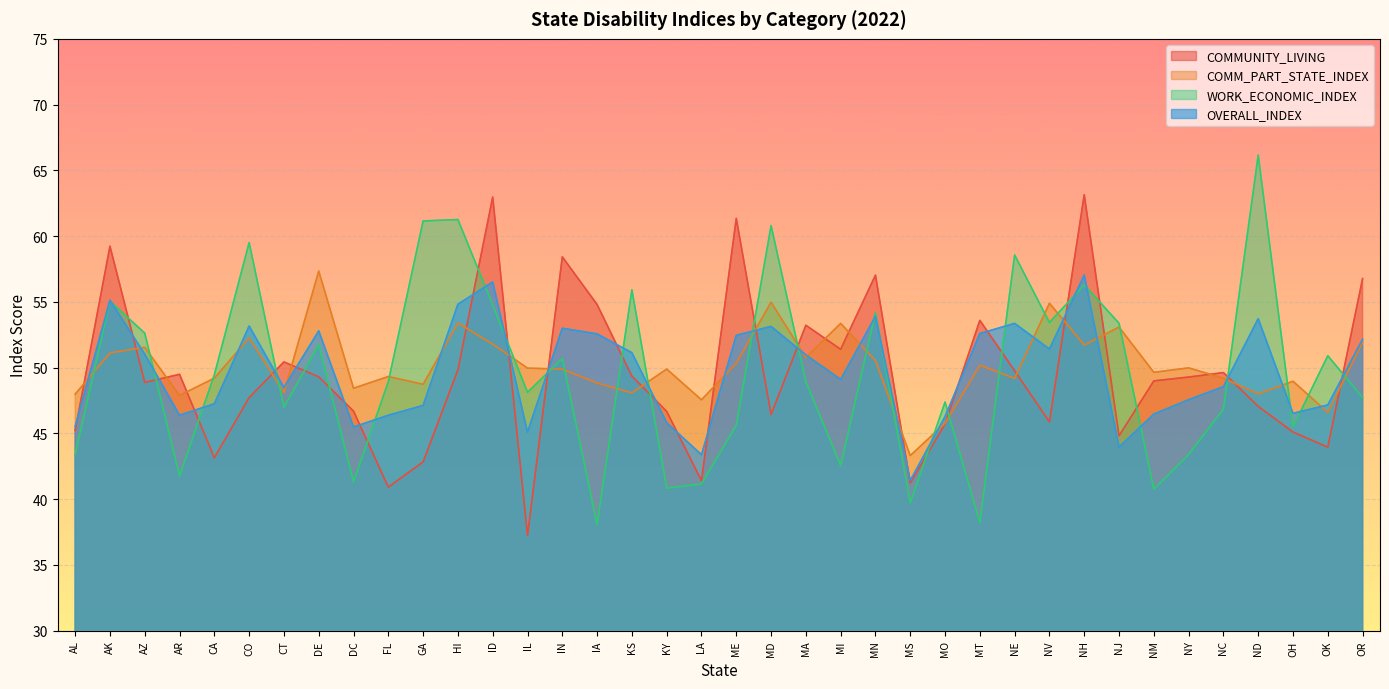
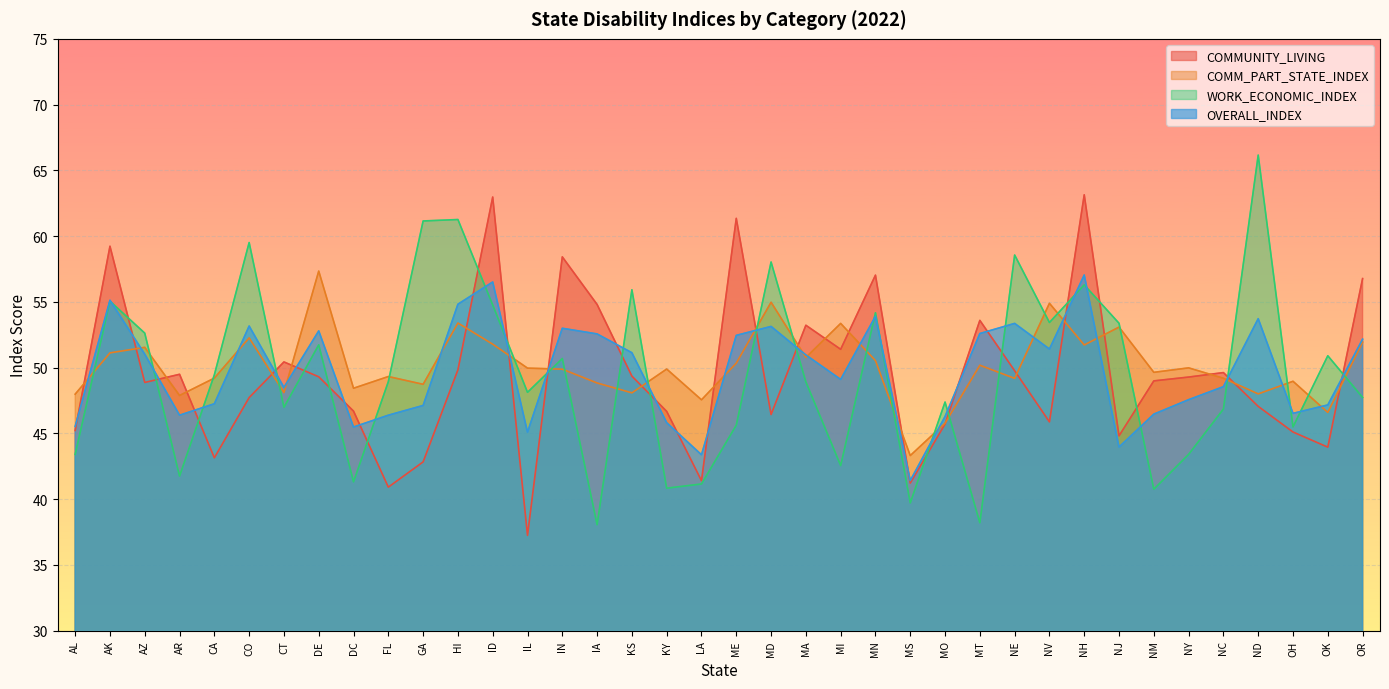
  {
    "WORK_ECONOMIC_INDEX": {
      "AL": 43.4,
      "AZ": 52.6,
      "AR": 41.8,
      "CA": 49.5,
      "CO": 59.5,
      "CT": 47.0,
      "DE": 51.7,
      "DC": 41.3,
      "FL": 48.9,
      "GA": 61.2,
      "HI": 61.3,
      "ID": 54.8,
      "IL": 48.1,
      "IN": 50.7,
      "IA": 38.1,
      "KS": 55.9,
      "KY": 40.8,
      "LA": 41.2,
      "ME": 45.6,
-     "MD": 60.8,
+     "MD": 58.0,
      "MA": 48.9,
      "MI": 42.6,
      "MN": 54.2,
      "MS": 39.7,
      "MO": 47.4,
      "MT": 38.2,
      "NE": 58.6,
      "NV": 53.4,
      "NH": 56.3,
      "NJ": 53.4,
      "NM": 40.8,
      "NY": 43.4,
      "NC": 46.9,
      "ND": 66.2,
      "OH": 45.5,
      "OK": 50.9,
      "OR": 47.7
    },
    "OVERALL_INDEX": {
      "AL": 45.5,
      "AZ": 51.0,
      "AR": 46.4,
      "CA": 47.3,
      "CO": 53.2,
      "CT": 48.5,
      "DE": 52.8,
      "DC": 45.5,
      "FL": 46.4,
      "GA": 47.1,
      "HI": 54.8,
      "ID": 56.5,
      "IL": 45.1,
      "IN": 53.0,
      "IA": 52.6,
      "KS": 51.1,
      "KY": 45.8,
      "LA": 43.4,
      "ME": 52.5,
      "MD": 53.1,
      "MI": 49.1,
      "MN": 53.9,
      "MO": 46.3,
      "MT": 52.6,
      "NE": 53.4,
      "NV": 51.4,
      "NH": 57.0,
      "NJ": 44.0,
      "NM": 46.5,
      "NY": 47.6,
      "NC": 48.6,
      "ND": 53.7,
      "OH": 46.5,
      "OK": 47.2,
      "OR": 52.2
    }
  }
